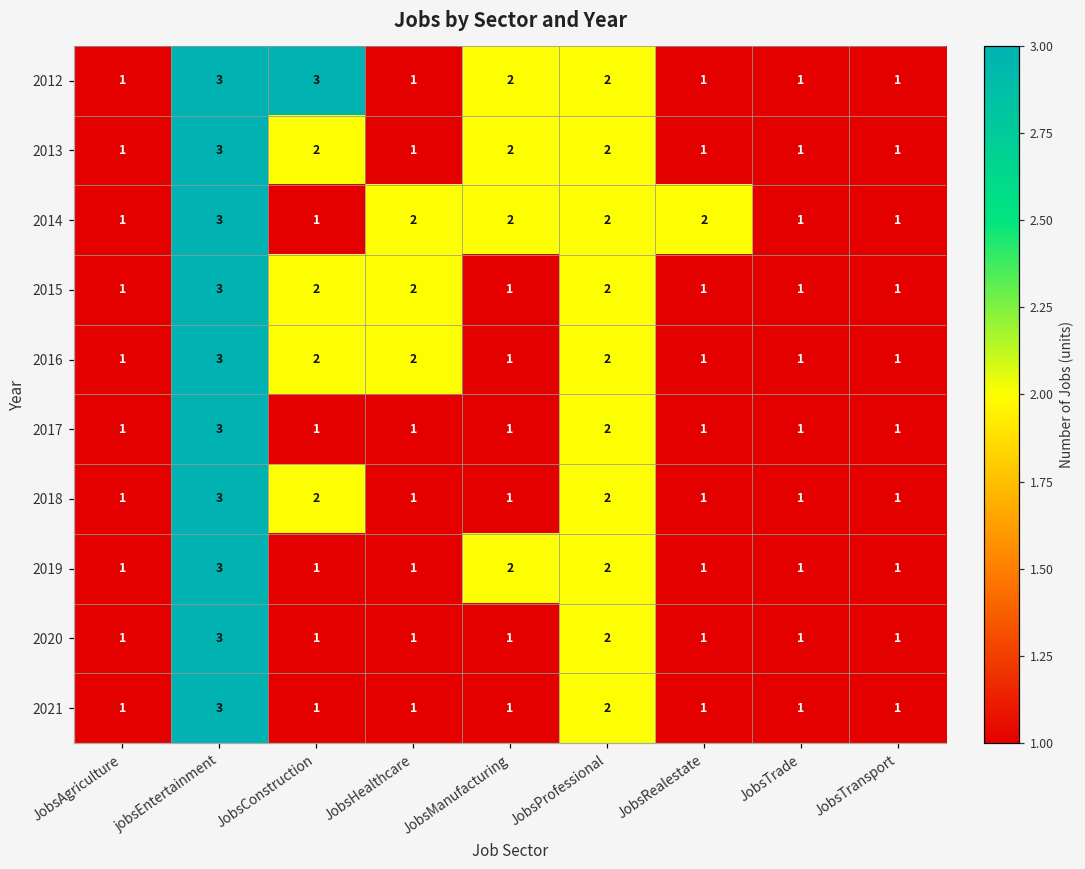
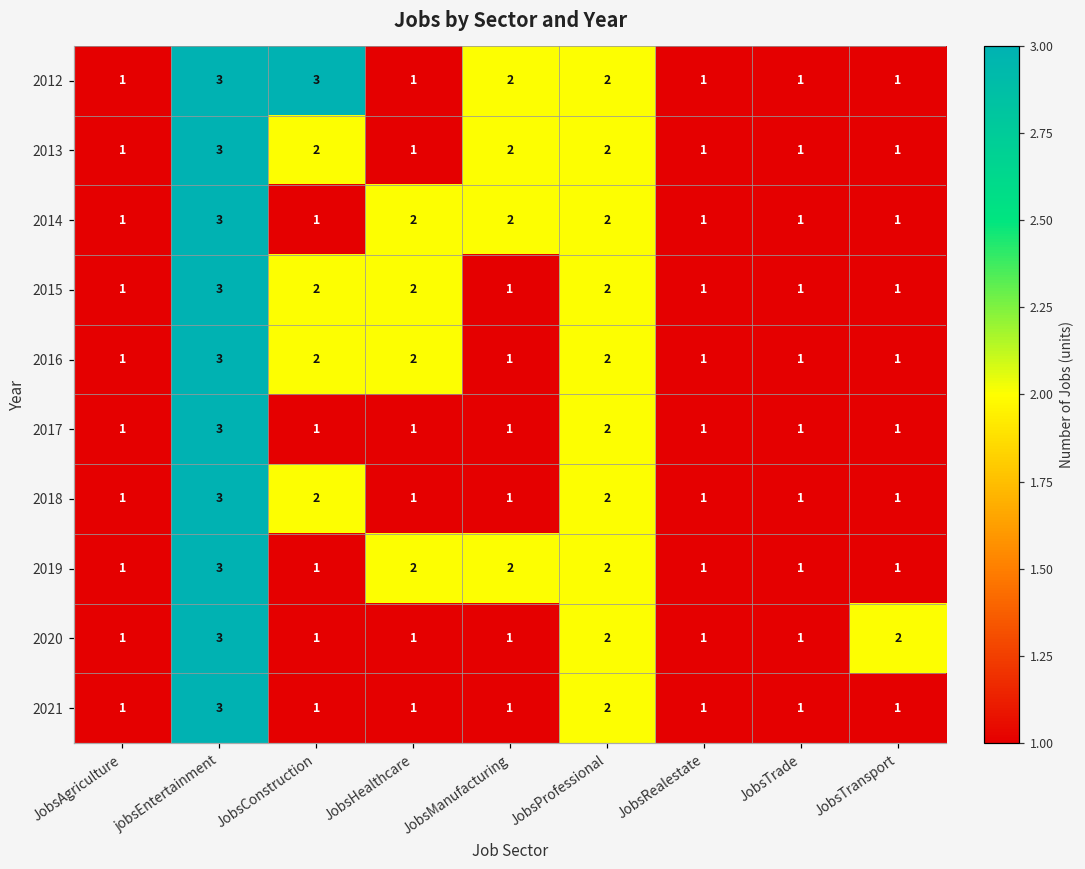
  {
    "2012": {
      "JobsAgriculture": 1,
      "jobsEntertainment": 3,
      "JobsConstruction": 3,
      "JobsHealthcare": 1,
      "JobsManufacturing": 2,
      "JobsProfessional": 2,
      "JobsRealestate": 1,
      "JobsTrade": 1,
      "JobsTransport": 1
    },
    "2013": {
      "JobsAgriculture": 1,
      "jobsEntertainment": 3,
      "JobsConstruction": 2,
      "JobsHealthcare": 1,
      "JobsManufacturing": 2,
      "JobsProfessional": 2,
      "JobsRealestate": 1,
      "JobsTrade": 1,
      "JobsTransport": 1
    },
    "2014": {
      "JobsAgriculture": 1,
      "jobsEntertainment": 3,
      "JobsConstruction": 1,
      "JobsHealthcare": 2,
      "JobsManufacturing": 2,
      "JobsProfessional": 2,
-     "JobsRealestate": 2,
+     "JobsRealestate": 1,
      "JobsTrade": 1,
      "JobsTransport": 1
    },
    "2015": {
      "JobsAgriculture": 1,
      "jobsEntertainment": 3,
      "JobsConstruction": 2,
      "JobsHealthcare": 2,
      "JobsManufacturing": 1,
      "JobsProfessional": 2,
      "JobsRealestate": 1,
      "JobsTrade": 1,
      "JobsTransport": 1
    },
    "2016": {
      "JobsAgriculture": 1,
      "jobsEntertainment": 3,
      "JobsConstruction": 2,
      "JobsHealthcare": 2,
      "JobsManufacturing": 1,
      "JobsProfessional": 2,
      "JobsRealestate": 1,
      "JobsTrade": 1,
      "JobsTransport": 1
    },
    "2017": {
      "JobsAgriculture": 1,
      "jobsEntertainment": 3,
      "JobsConstruction": 1,
      "JobsHealthcare": 1,
      "JobsManufacturing": 1,
      "JobsProfessional": 2,
      "JobsRealestate": 1,
      "JobsTrade": 1,
      "JobsTransport": 1
    },
    "2018": {
      "JobsAgriculture": 1,
      "jobsEntertainment": 3,
      "JobsConstruction": 2,
      "JobsHealthcare": 1,
      "JobsManufacturing": 1,
      "JobsProfessional": 2,
      "JobsRealestate": 1,
      "JobsTrade": 1,
      "JobsTransport": 1
    },
    "2019": {
      "JobsAgriculture": 1,
      "jobsEntertainment": 3,
      "JobsConstruction": 1,
-     "JobsHealthcare": 1,
+     "JobsHealthcare": 2,
      "JobsManufacturing": 2,
      "JobsProfessional": 2,
      "JobsRealestate": 1,
      "JobsTrade": 1,
      "JobsTransport": 1
    },
    "2020": {
      "JobsAgriculture": 1,
      "jobsEntertainment": 3,
      "JobsConstruction": 1,
      "JobsHealthcare": 1,
      "JobsManufacturing": 1,
      "JobsProfessional": 2,
      "JobsRealestate": 1,
      "JobsTrade": 1,
-     "JobsTransport": 1
+     "JobsTransport": 2
    },
    "2021": {
      "JobsAgriculture": 1,
      "jobsEntertainment": 3,
      "JobsConstruction": 1,
      "JobsHealthcare": 1,
      "JobsManufacturing": 1,
      "JobsProfessional": 2,
      "JobsRealestate": 1,
      "JobsTrade": 1,
      "JobsTransport": 1
    }
  }
